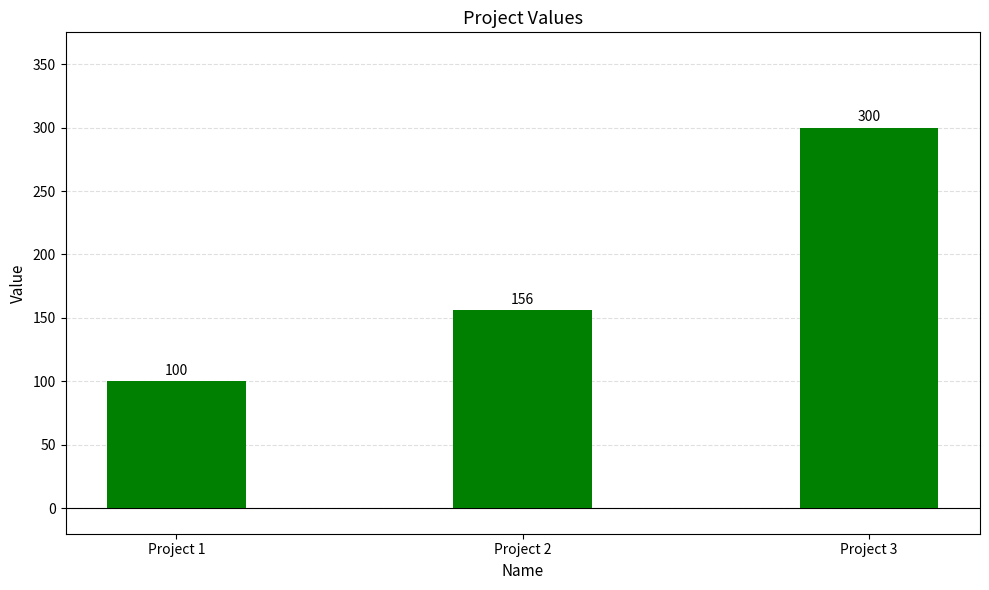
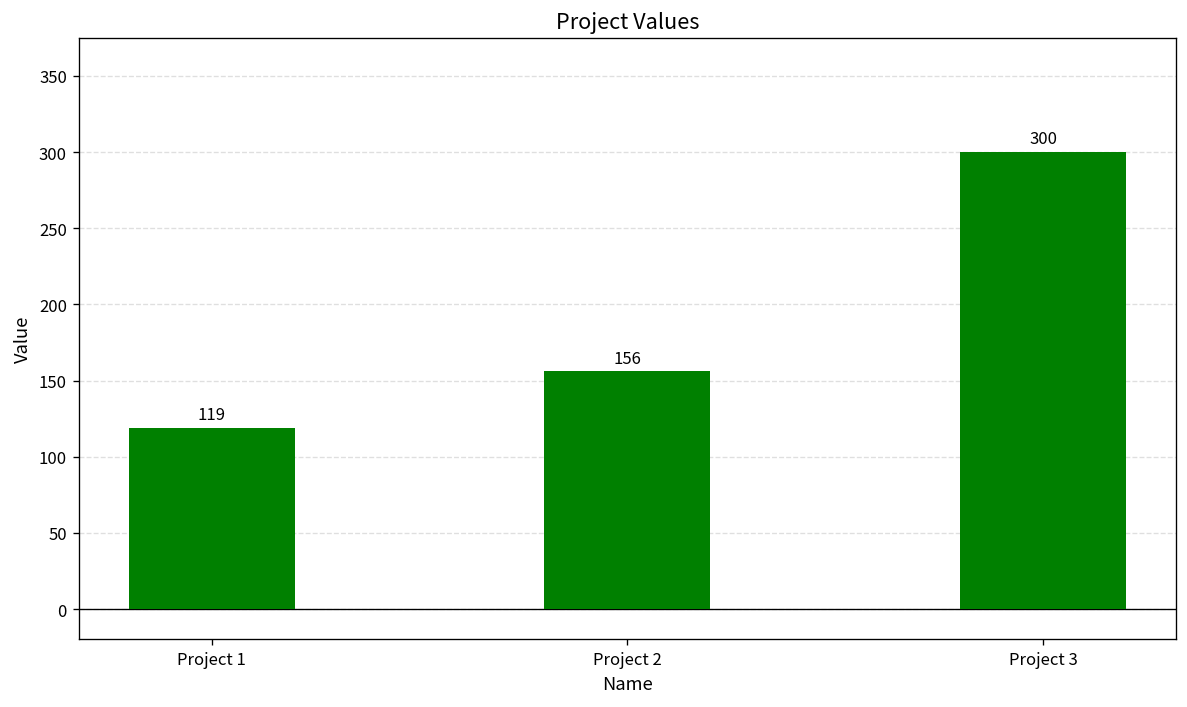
  {
-   "Project 1": 100,
+   "Project 1": 119,
    "Project 2": 156,
    "Project 3": 300
  }
